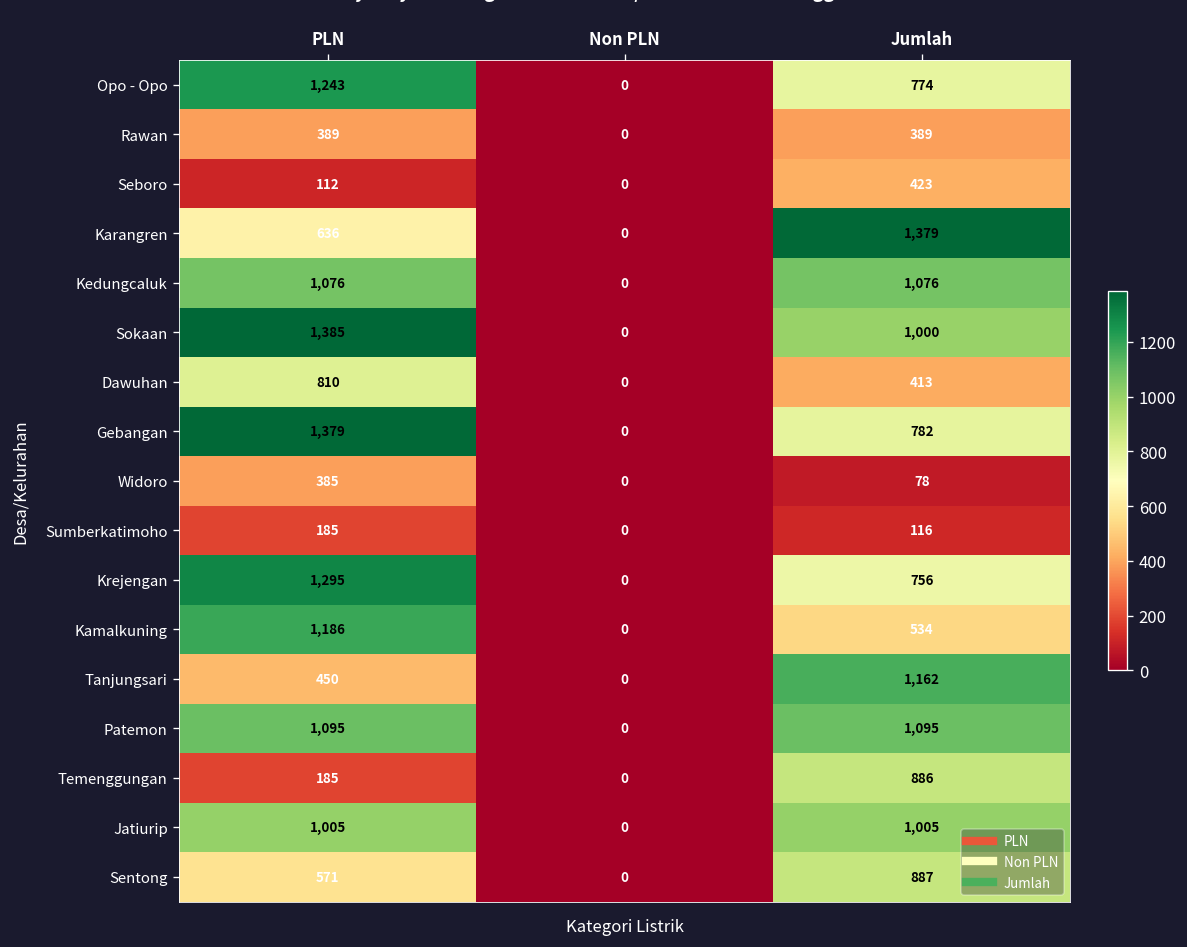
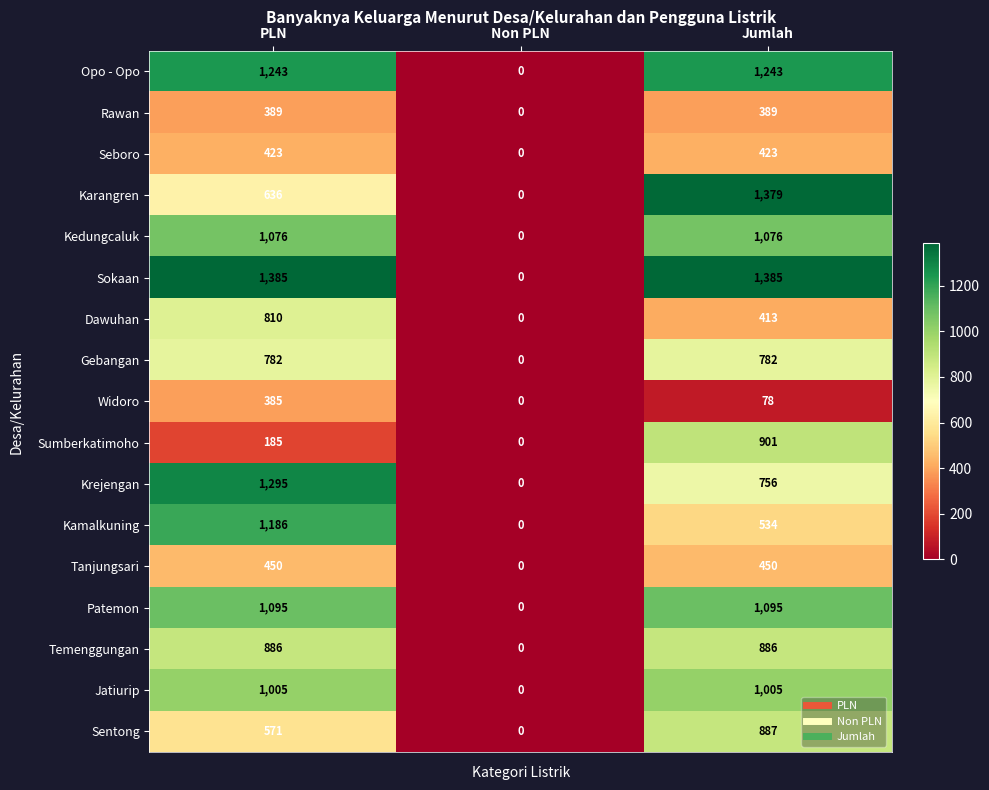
  {
    "Opo - Opo": {
      "PLN": "1,243",
      "Non PLN": "0",
-     "Jumlah": "774"
+     "Jumlah": "1,243"
    },
    "Rawan": {
      "PLN": "389",
      "Non PLN": "0",
      "Jumlah": "389"
    },
    "Seboro": {
-     "PLN": "112",
+     "PLN": "423",
      "Non PLN": "0",
      "Jumlah": "423"
    },
    "Karangren": {
      "PLN": "636",
      "Non PLN": "0",
      "Jumlah": "1,379"
    },
    "Kedungcaluk": {
      "PLN": "1,076",
      "Non PLN": "0",
      "Jumlah": "1,076"
    },
    "Sokaan": {
      "PLN": "1,385",
      "Non PLN": "0",
-     "Jumlah": "1,000"
+     "Jumlah": "1,385"
    },
    "Dawuhan": {
      "PLN": "810",
      "Non PLN": "0",
      "Jumlah": "413"
    },
    "Gebangan": {
-     "PLN": "1,379",
+     "PLN": "782",
      "Non PLN": "0",
      "Jumlah": "782"
    },
    "Widoro": {
      "PLN": "385",
      "Non PLN": "0",
      "Jumlah": "78"
    },
    "Sumberkatimoho": {
      "PLN": "185",
      "Non PLN": "0",
-     "Jumlah": "116"
+     "Jumlah": "901"
    },
    "Krejengan": {
      "PLN": "1,295",
      "Non PLN": "0",
      "Jumlah": "756"
    },
    "Kamalkuning": {
      "PLN": "1,186",
      "Non PLN": "0",
      "Jumlah": "534"
    },
    "Tanjungsari": {
      "PLN": "450",
      "Non PLN": "0",
-     "Jumlah": "1,162"
+     "Jumlah": "450"
    },
    "Patemon": {
      "PLN": "1,095",
      "Non PLN": "0",
      "Jumlah": "1,095"
    },
    "Temenggungan": {
-     "PLN": "185",
+     "PLN": "886",
      "Non PLN": "0",
      "Jumlah": "886"
    },
    "Jatiurip": {
      "PLN": "1,005",
      "Non PLN": "0",
      "Jumlah": "1,005"
    },
    "Sentong": {
      "PLN": "571",
      "Non PLN": "0",
      "Jumlah": "887"
    }
  }
